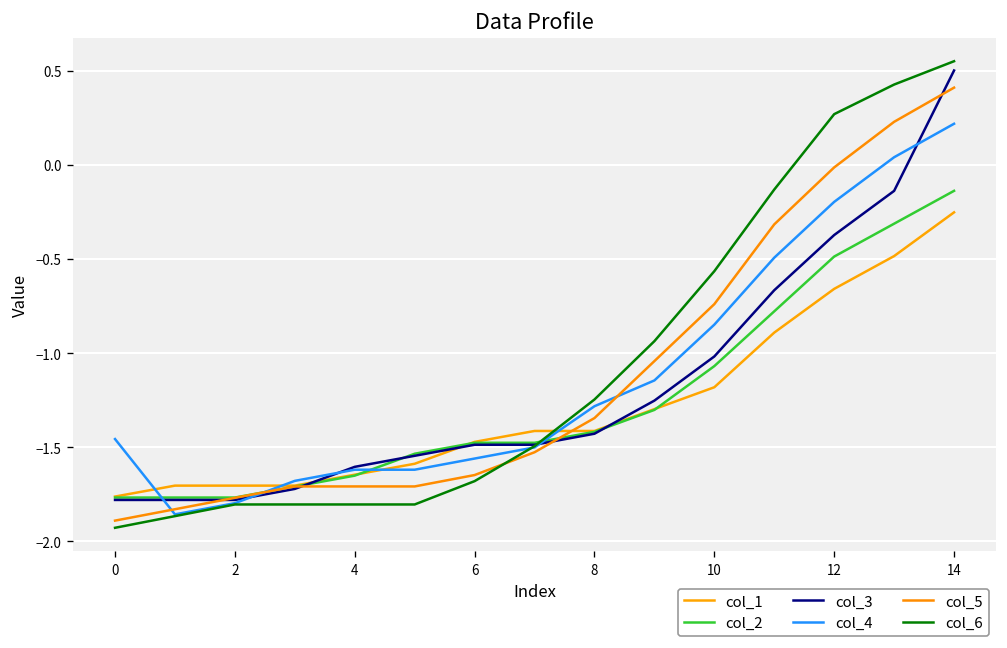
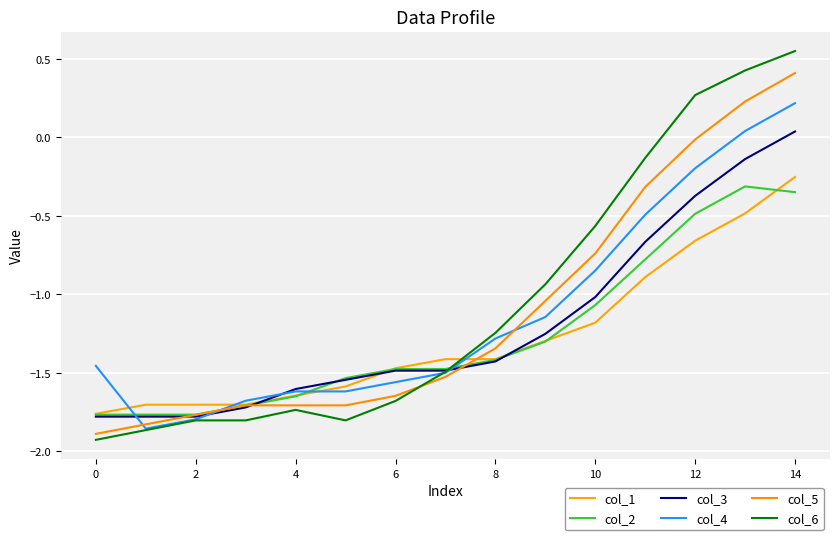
  {
    "col_2": {
      "10": -1.07,
      "12": -0.49,
-     "14": -0.14
+     "14": -0.35
    },
    "col_3": {
      "10": -1.02,
      "12": -0.37,
-     "14": 0.50
+     "14": 0.04
    },
    "col_4": {
      "0": -1.46,
      "6": -1.56,
      "8": -1.28,
      "10": -0.85,
      "12": -0.20,
      "14": 0.22
    },
    "col_6": {
      "0": -1.93,
-     "4": -1.80,
+     "4": -1.74,
      "6": -1.68,
      "8": -1.25,
      "10": -0.56,
      "12": 0.27,
      "14": 0.55
    }
  }
